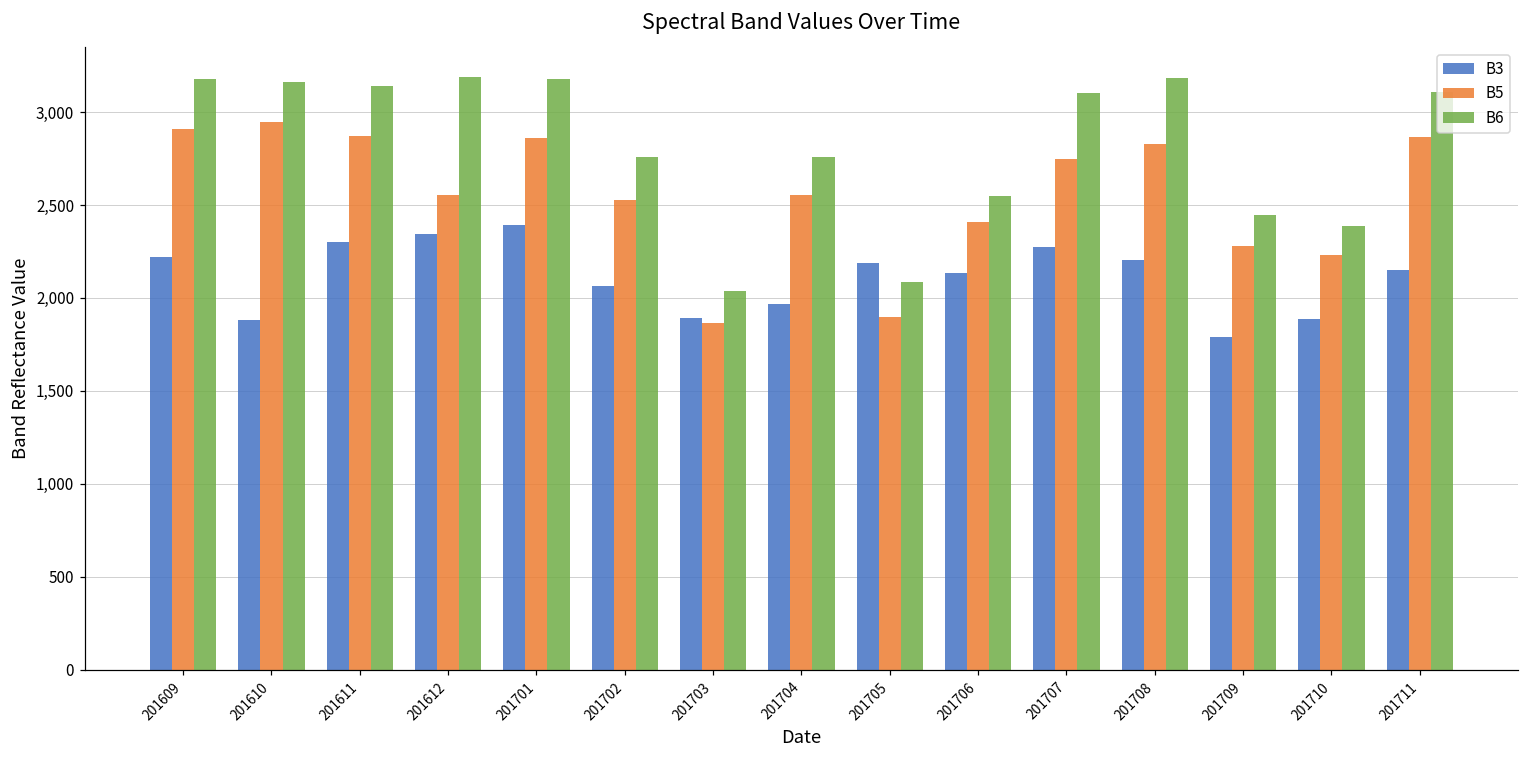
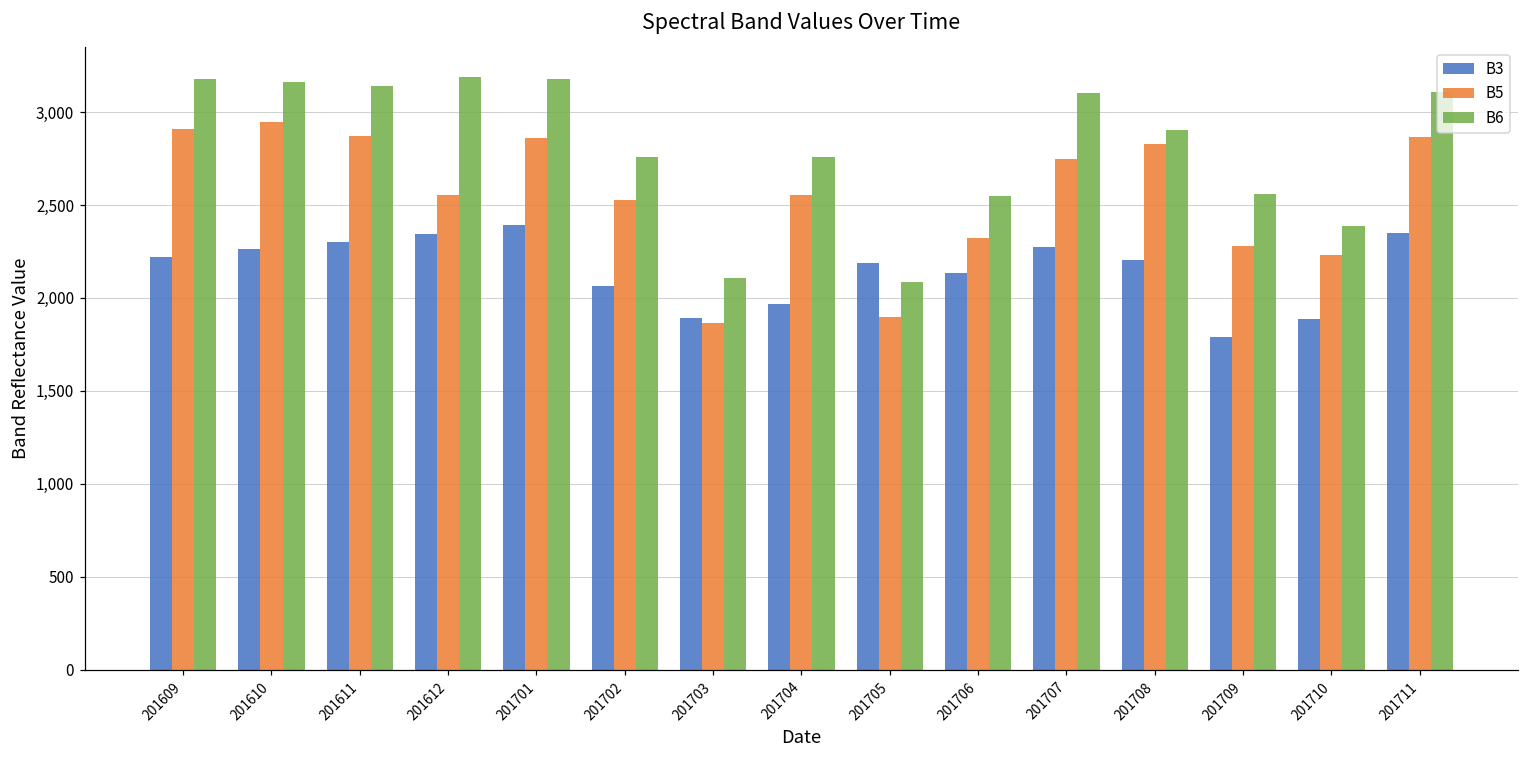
  {
    "B3": {
      "201609": "2,220",
-     "201610": "1,880",
+     "201610": "2,260",
      "201611": "2,300",
      "201612": "2,340",
      "201701": "2,390",
      "201702": "2,070",
      "201703": "1,890",
      "201704": "1,970",
      "201705": "2,190",
      "201706": "2,130",
      "201707": "2,280",
      "201708": "2,200",
      "201709": "1,790",
      "201710": "1,890",
-     "201711": "2,150"
+     "201711": "2,350"
    },
    "B5": {
      "201609": "2,910",
      "201610": "2,950",
      "201611": "2,870",
      "201612": "2,550",
      "201701": "2,860",
      "201702": "2,530",
      "201703": "1,870",
      "201704": "2,560",
      "201705": "1,900",
-     "201706": "2,410",
+     "201706": "2,320",
      "201707": "2,750",
      "201708": "2,830",
      "201709": "2,280",
      "201710": "2,230",
      "201711": "2,860"
    },
    "B6": {
      "201609": "3,180",
      "201610": "3,160",
      "201611": "3,140",
      "201612": "3,190",
      "201701": "3,180",
      "201702": "2,760",
-     "201703": "2,040",
+     "201703": "2,110",
      "201704": "2,760",
      "201705": "2,080",
      "201706": "2,550",
      "201707": "3,110",
-     "201708": "3,180",
-     "201709": "2,450",
+     "201708": "2,900",
+     "201709": "2,560",
      "201710": "2,390"
    }
  }
